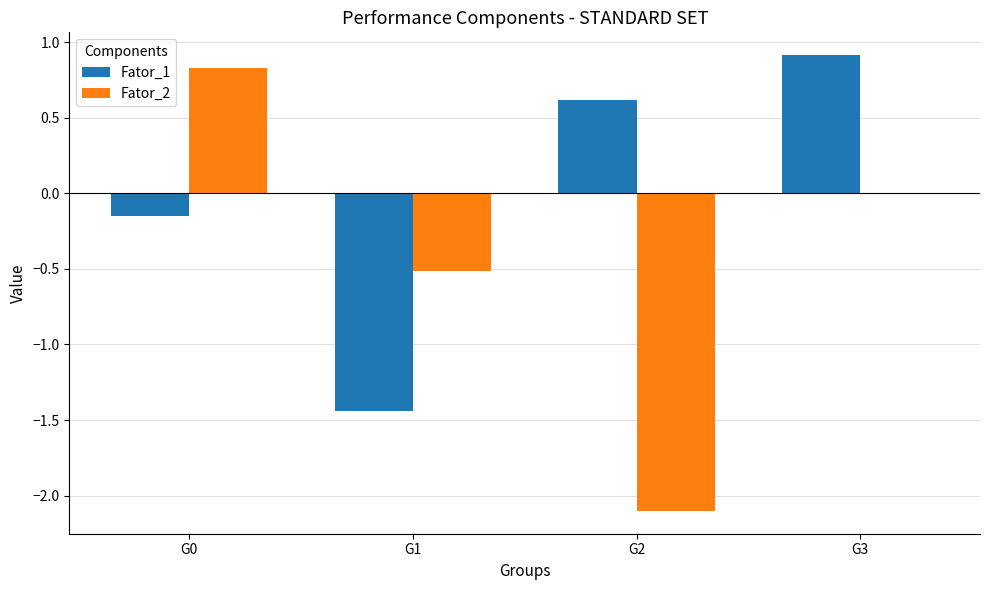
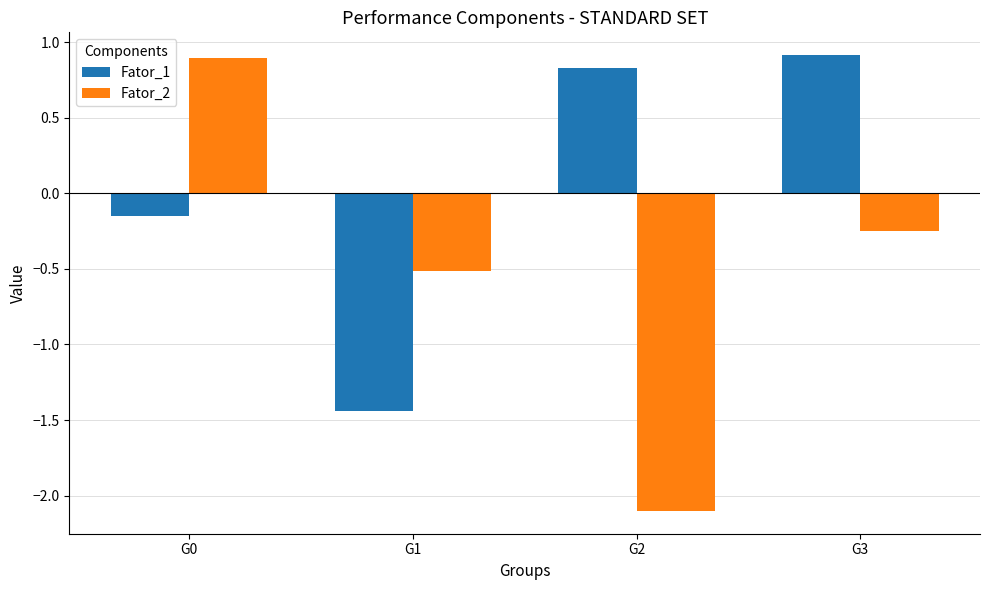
  {
    "Fator_1": {
      "G0": -0.15,
      "G1": -1.44,
-     "G2": 0.62,
+     "G2": 0.83,
      "G3": 0.92
    },
    "Fator_2": {
-     "G0": 0.83,
+     "G0": 0.90,
      "G1": -0.51,
      "G2": -2.10,
-     "G3": 0.00
+     "G3": -0.25
    }
  }
